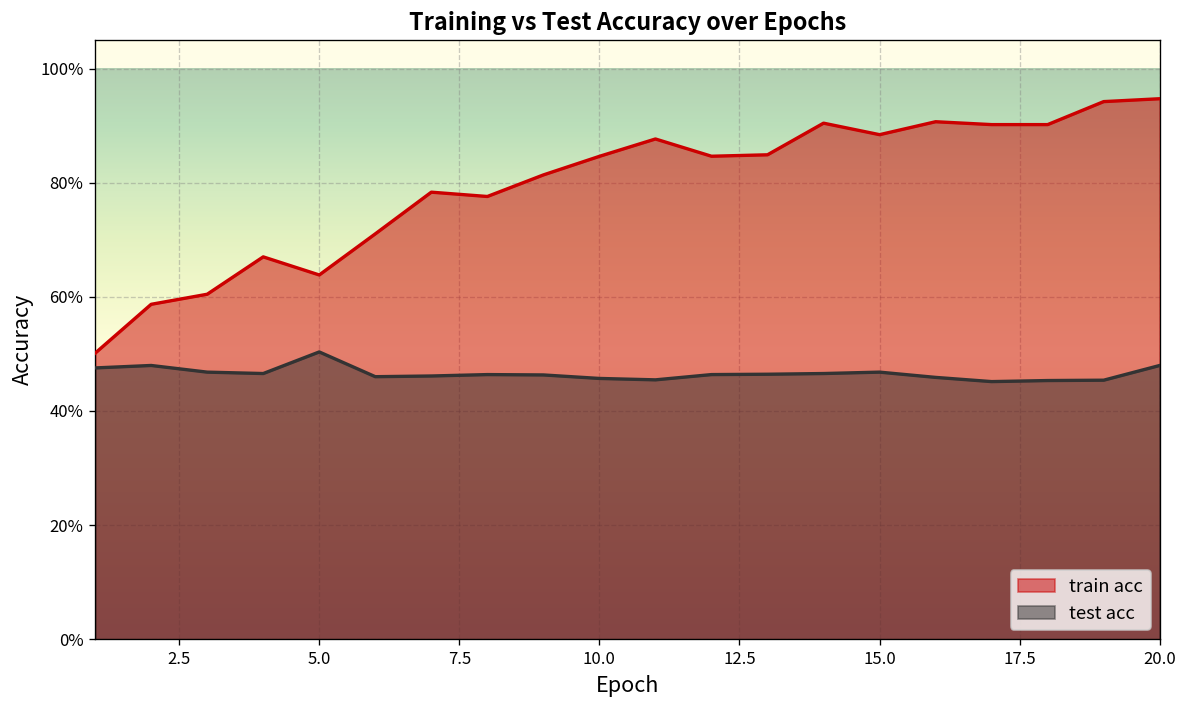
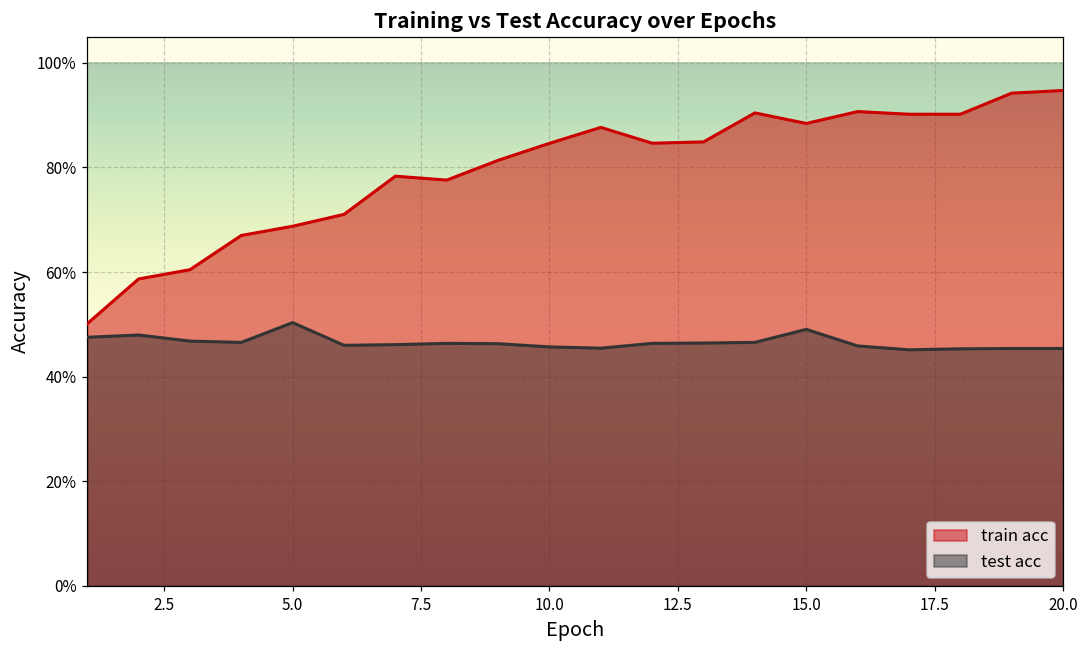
  {
    "train acc": {
-     "5.0": "64%",
+     "5.0": "69%",
      "10.0": "85%",
      "15.0": "88%",
      "20.0": "95%"
    },
    "test acc": {
      "5.0": "50%",
      "10.0": "46%",
-     "15.0": "47%",
-     "20.0": "48%"
+     "15.0": "49%",
+     "20.0": "45%"
    }
  }
